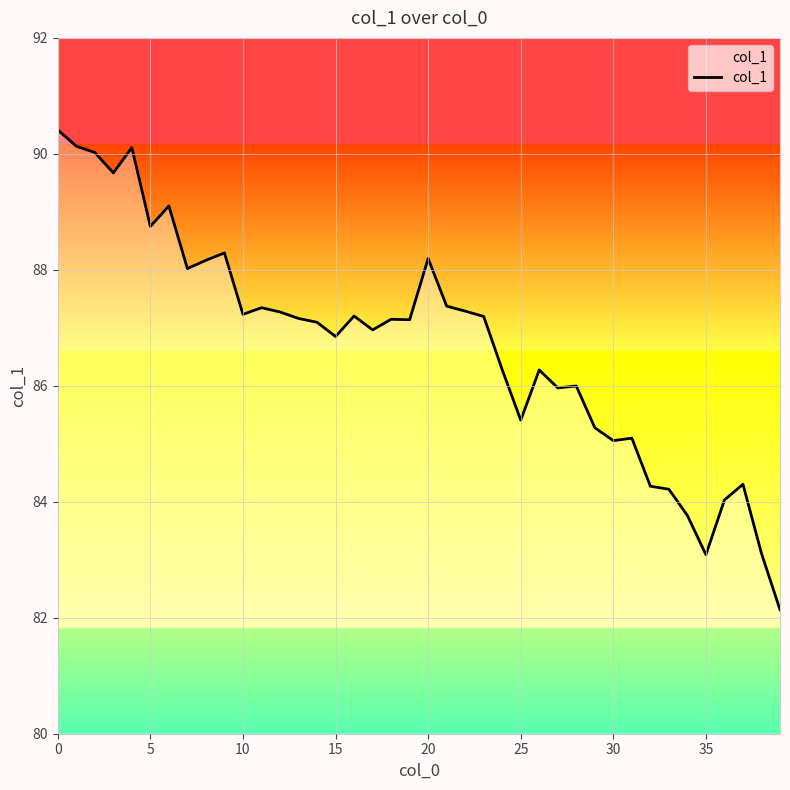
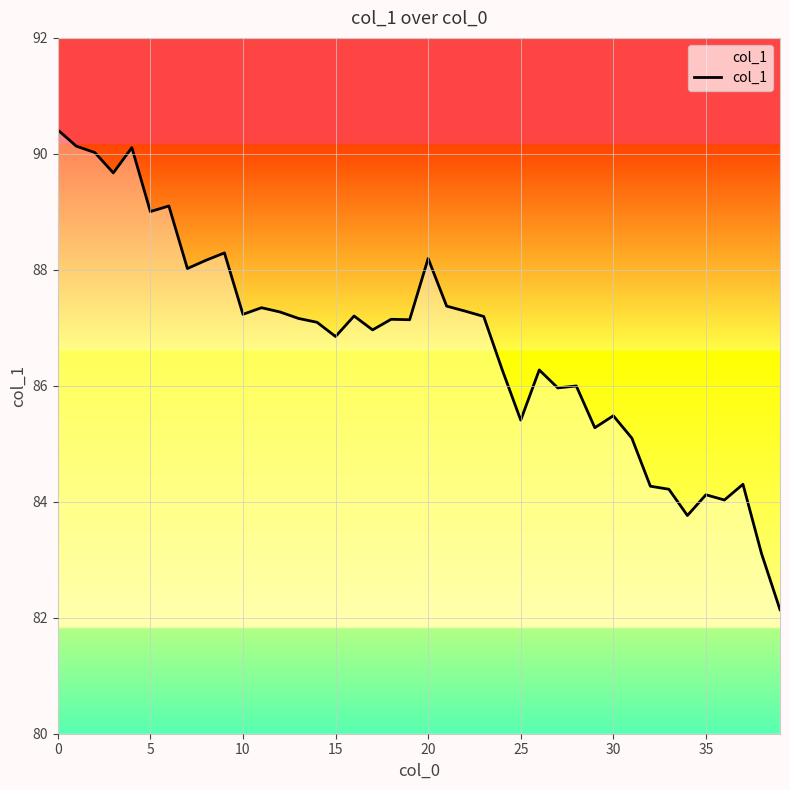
  {
    "0": 90.4,
-   "5": 88.7,
+   "5": 89.0,
    "10": 87.2,
    "15": 86.9,
    "20": 88.2,
    "25": 85.4,
-   "30": 85.1,
-   "35": 83.1
+   "30": 85.5,
+   "35": 84.1
  }
